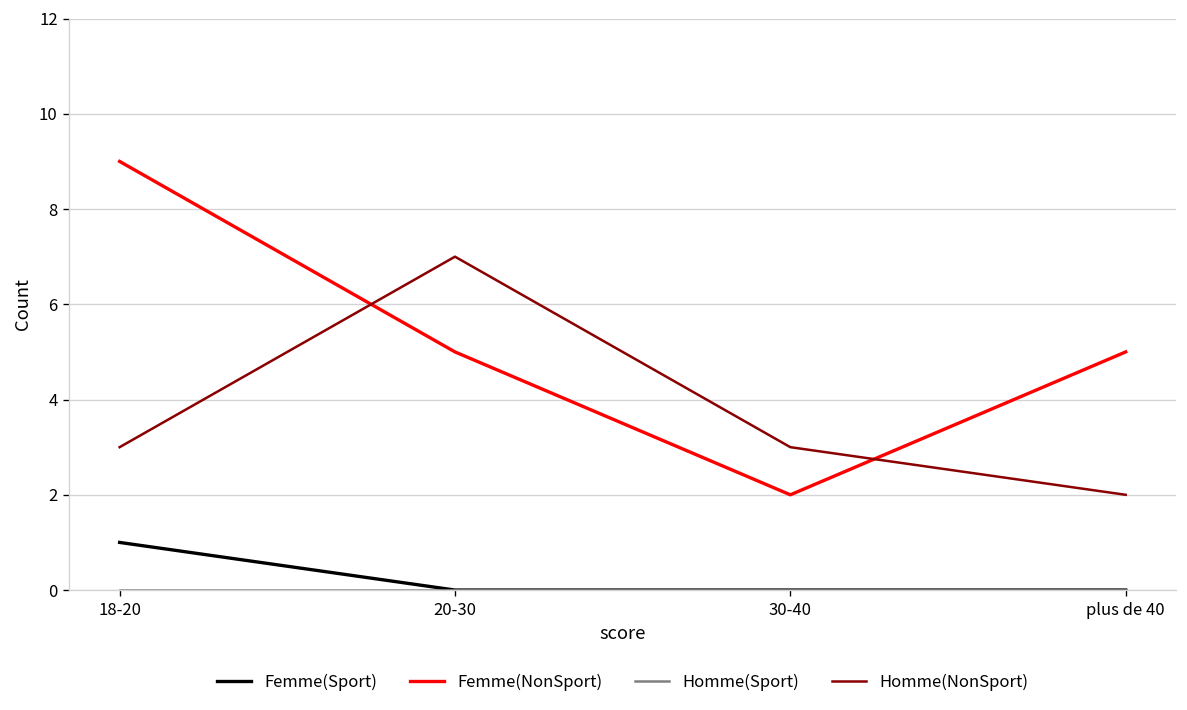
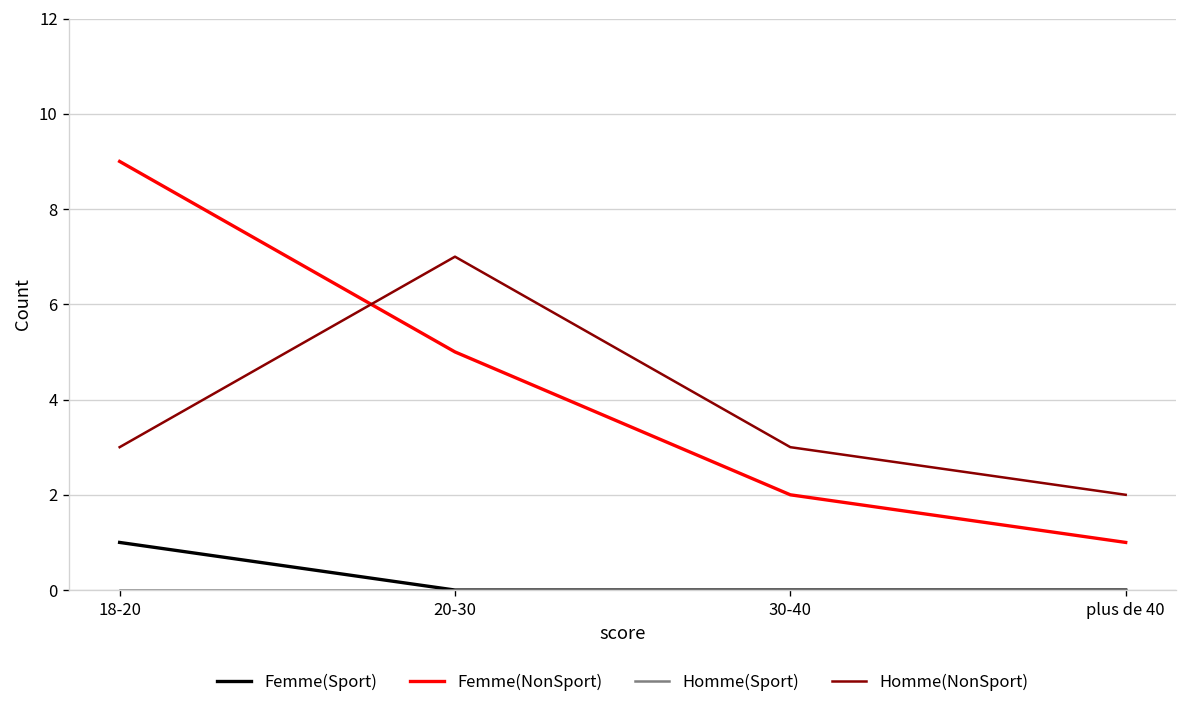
  {
    "Femme(Sport)": {
      "18-20": 1
    },
    "Femme(NonSport)": {
      "18-20": 9,
      "20-30": 5,
      "30-40": 2,
-     "plus de 40": 5
+     "plus de 40": 1
    },
    "Homme(Sport)": {
      "18-20": 0
    },
    "Homme(NonSport)": {
      "18-20": 3,
      "20-30": 7,
      "30-40": 3,
      "plus de 40": 2
    }
  }
